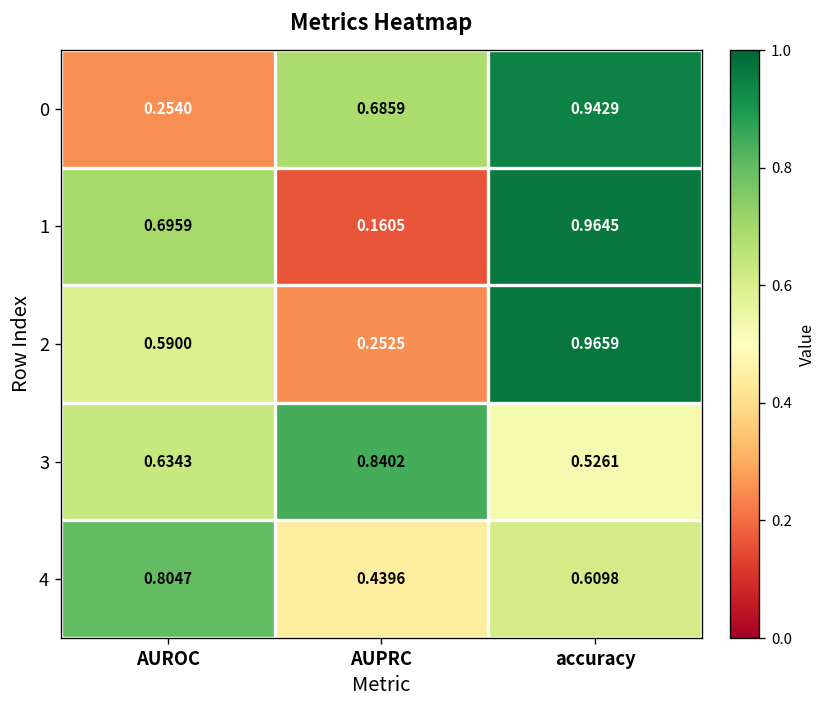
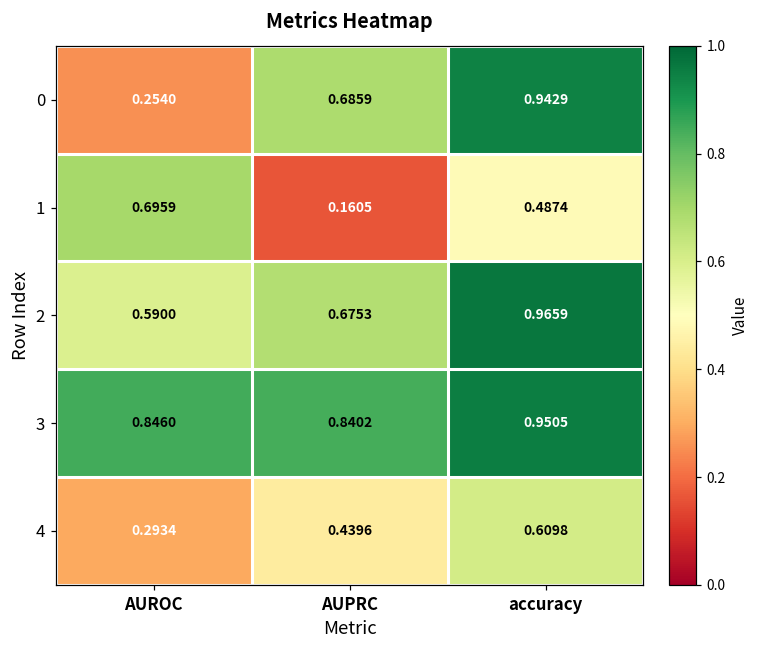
  {
    "0": {
      "AUROC": 0.2540,
      "AUPRC": 0.6859,
      "accuracy": 0.9429
    },
    "1": {
      "AUROC": 0.6959,
      "AUPRC": 0.1605,
-     "accuracy": 0.9645
+     "accuracy": 0.4874
    },
    "2": {
      "AUROC": 0.5900,
-     "AUPRC": 0.2525,
+     "AUPRC": 0.6753,
      "accuracy": 0.9659
    },
    "3": {
-     "AUROC": 0.6343,
+     "AUROC": 0.8460,
      "AUPRC": 0.8402,
-     "accuracy": 0.5261
+     "accuracy": 0.9505
    },
    "4": {
-     "AUROC": 0.8047,
+     "AUROC": 0.2934,
      "AUPRC": 0.4396,
      "accuracy": 0.6098
    }
  }
